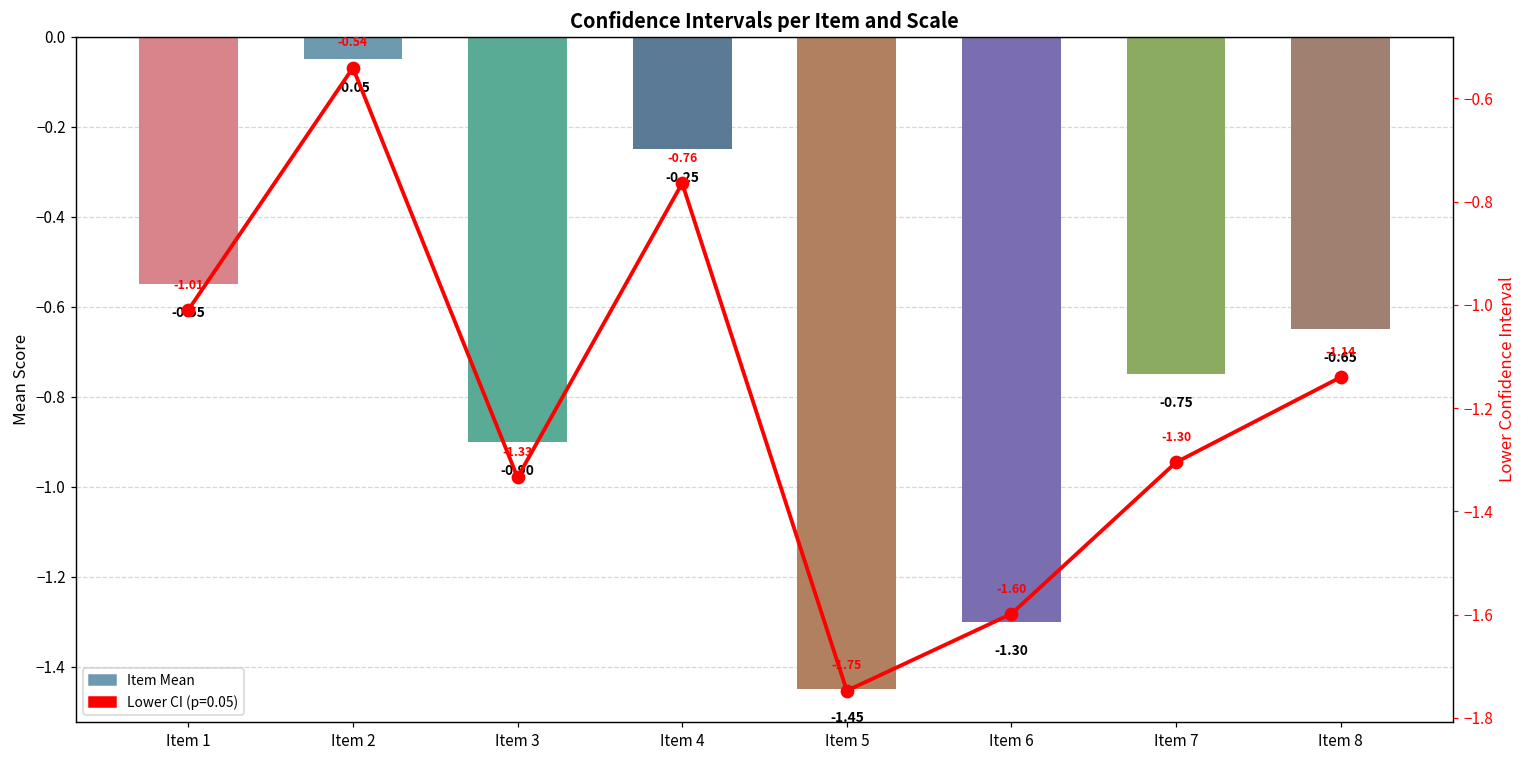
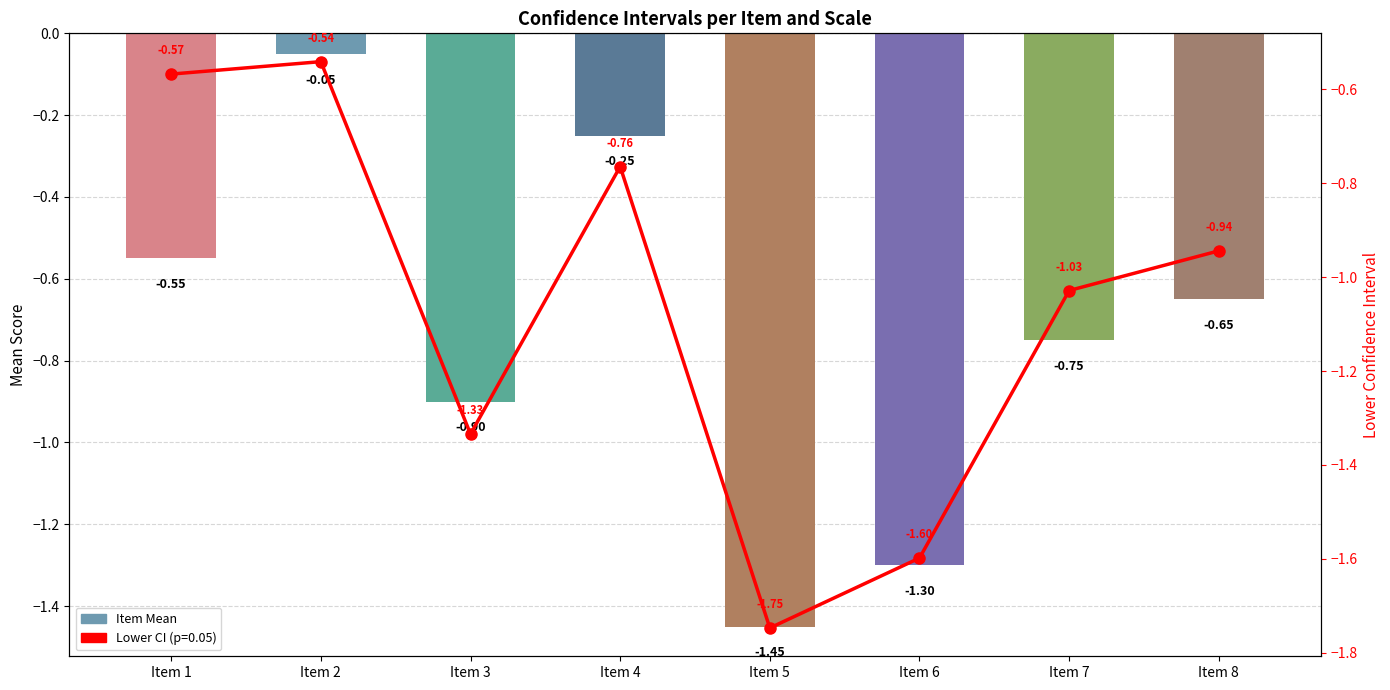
  {
    "Lower CI (p=0.05)": {
-     "Item 1": -1.01,
+     "Item 1": -0.57,
      "Item 2": -0.54,
      "Item 3": -1.33,
      "Item 4": -0.76,
      "Item 5": -1.75,
      "Item 6": -1.60,
-     "Item 7": -1.30,
-     "Item 8": -1.14
+     "Item 7": -1.03,
+     "Item 8": -0.94
    }
  }
